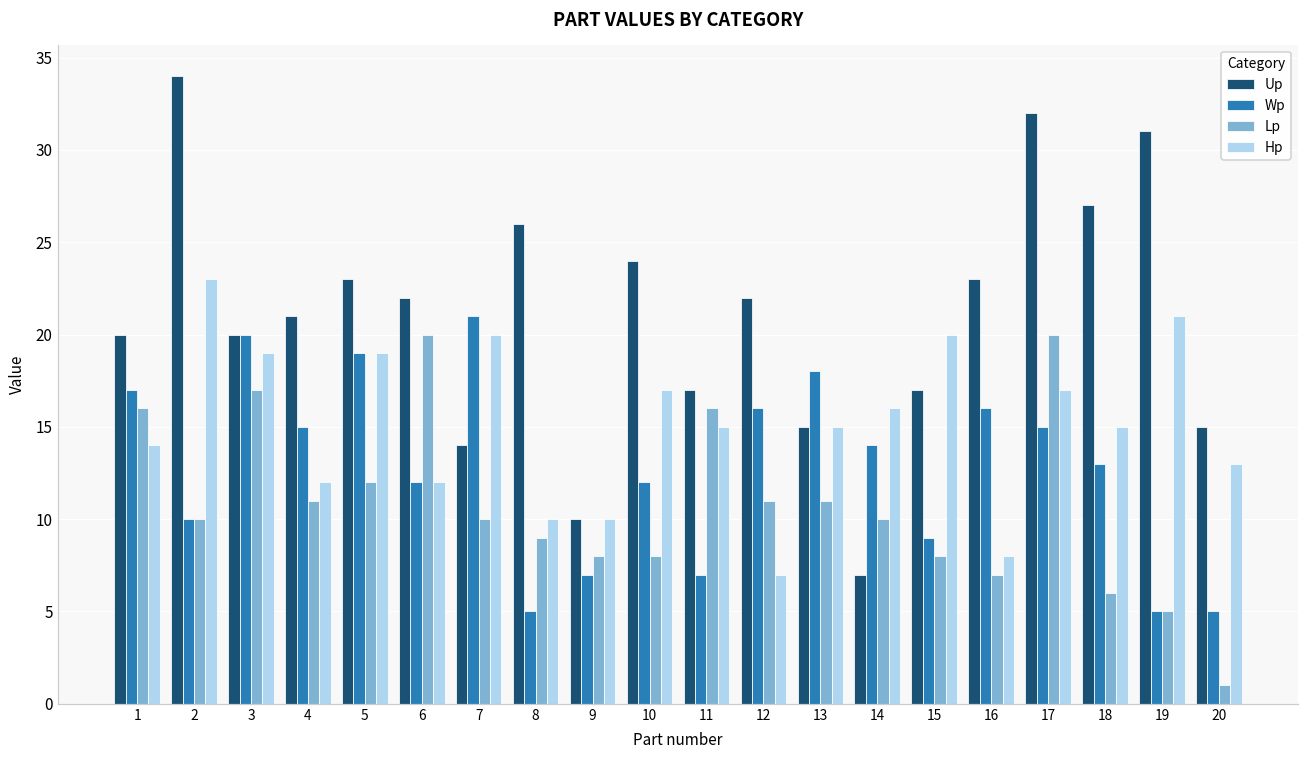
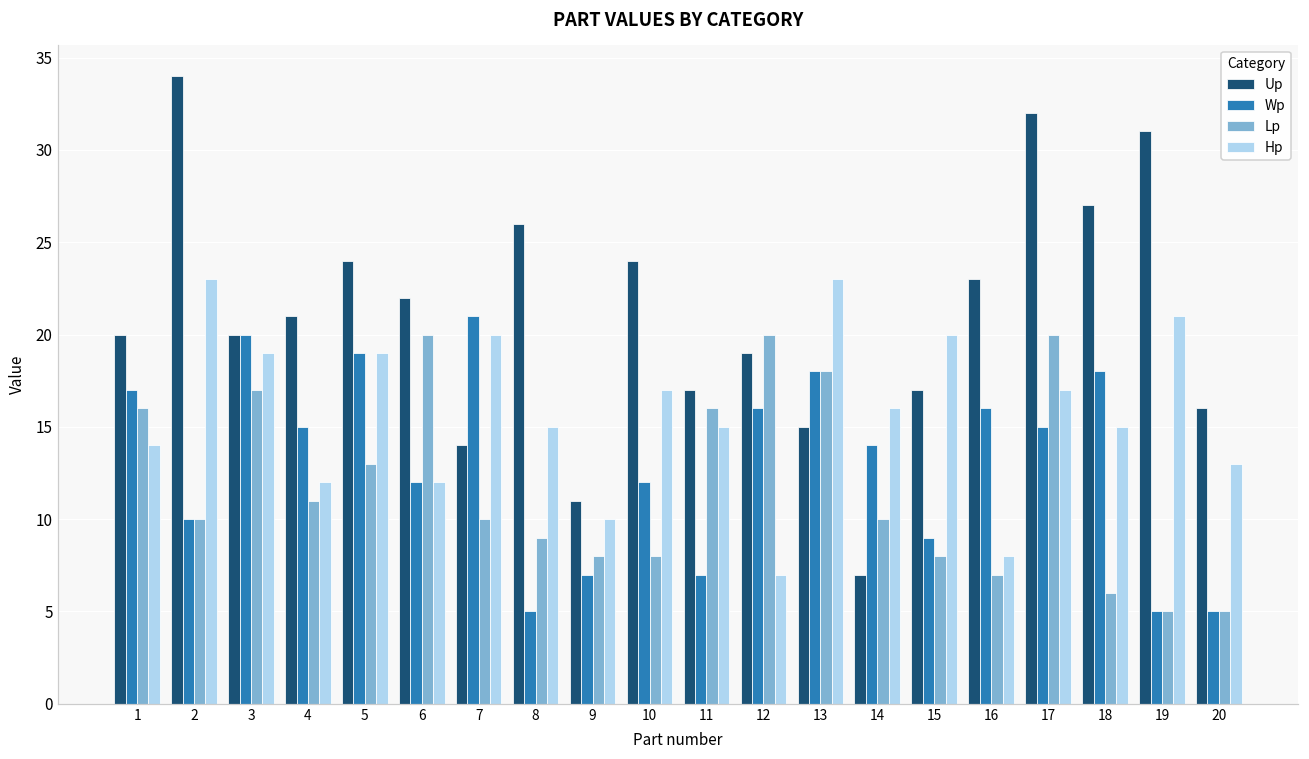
  {
    "Up": {
      "1": 20,
      "2": 34,
      "3": 20,
      "4": 21,
-     "5": 23,
+     "5": 24,
      "6": 22,
      "7": 14,
      "8": 26,
-     "9": 10,
+     "9": 11,
      "10": 24,
      "11": 17,
-     "12": 22,
+     "12": 19,
      "13": 15,
      "14": 7,
      "15": 17,
      "16": 23,
      "17": 32,
      "18": 27,
      "19": 31,
-     "20": 15
+     "20": 16
    },
    "Wp": {
      "1": 17,
      "2": 10,
      "3": 20,
      "4": 15,
      "5": 19,
      "6": 12,
      "7": 21,
      "8": 5,
      "9": 7,
      "10": 12,
      "11": 7,
      "12": 16,
      "13": 18,
      "14": 14,
      "15": 9,
      "16": 16,
      "17": 15,
-     "18": 13,
+     "18": 18,
      "19": 5,
      "20": 5
    },
    "Lp": {
      "1": 16,
      "2": 10,
      "3": 17,
      "4": 11,
-     "5": 12,
+     "5": 13,
      "6": 20,
      "7": 10,
      "8": 9,
      "9": 8,
      "10": 8,
      "11": 16,
-     "12": 11,
-     "13": 11,
+     "12": 20,
+     "13": 18,
      "14": 10,
      "15": 8,
      "16": 7,
      "17": 20,
      "18": 6,
      "19": 5,
-     "20": 1
+     "20": 5
    },
    "Hp": {
      "1": 14,
      "2": 23,
      "3": 19,
      "4": 12,
      "5": 19,
      "6": 12,
      "7": 20,
-     "8": 10,
+     "8": 15,
      "9": 10,
      "10": 17,
      "11": 15,
      "12": 7,
-     "13": 15,
+     "13": 23,
      "14": 16,
      "15": 20,
      "16": 8,
      "17": 17,
      "18": 15,
      "19": 21,
      "20": 13
    }
  }
